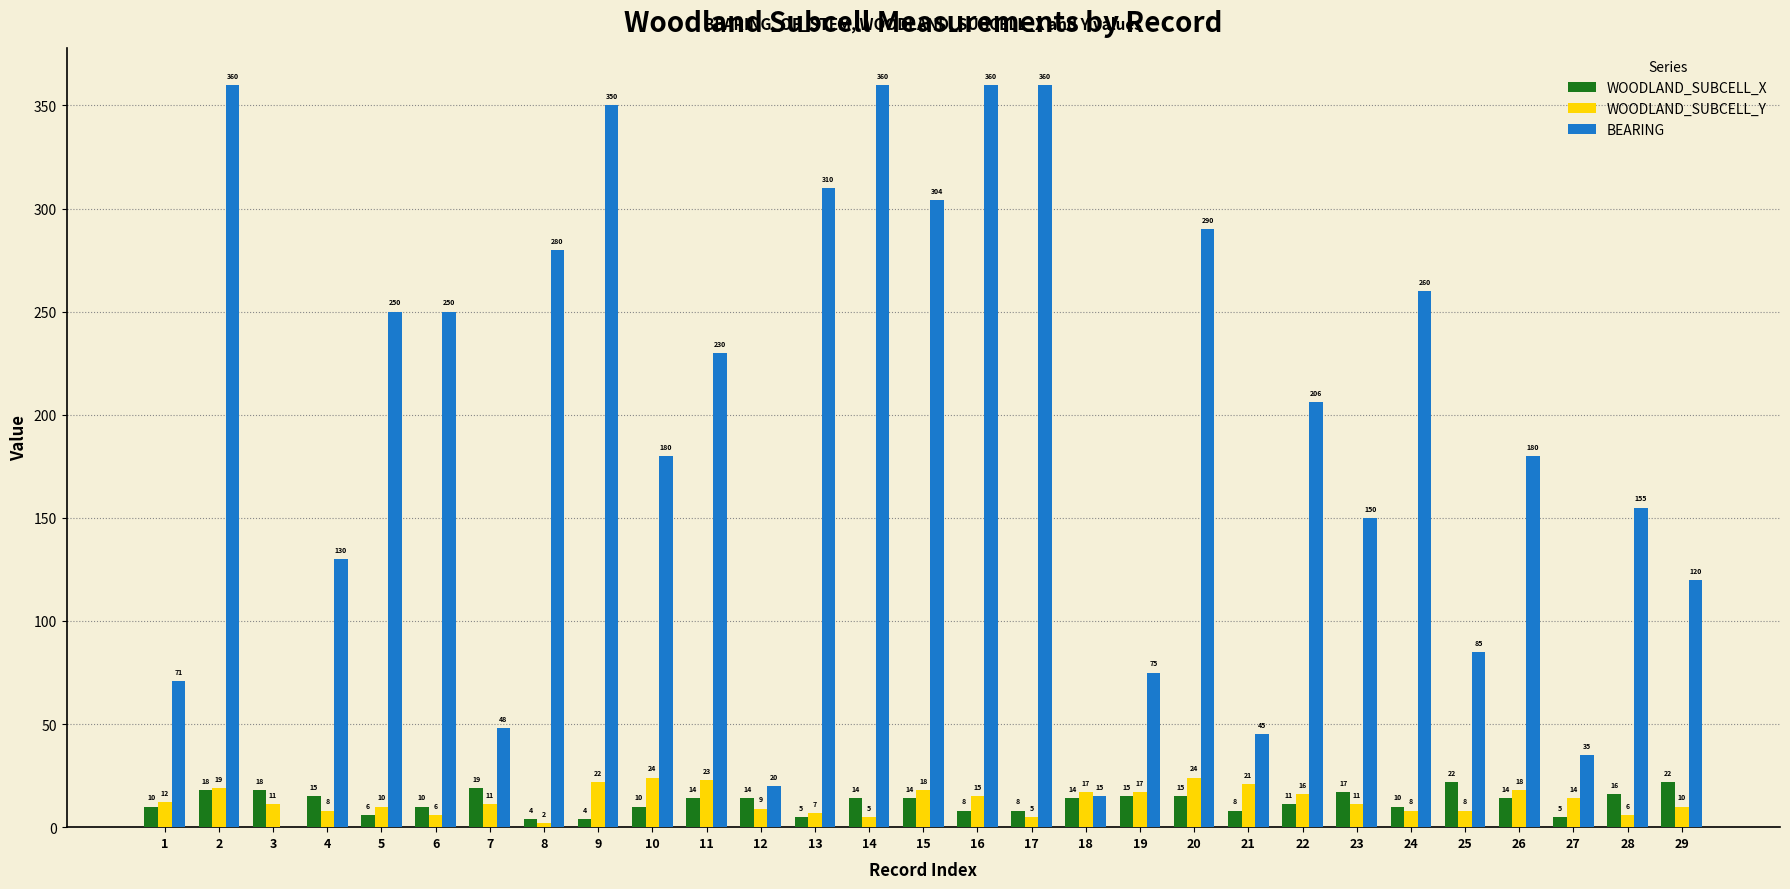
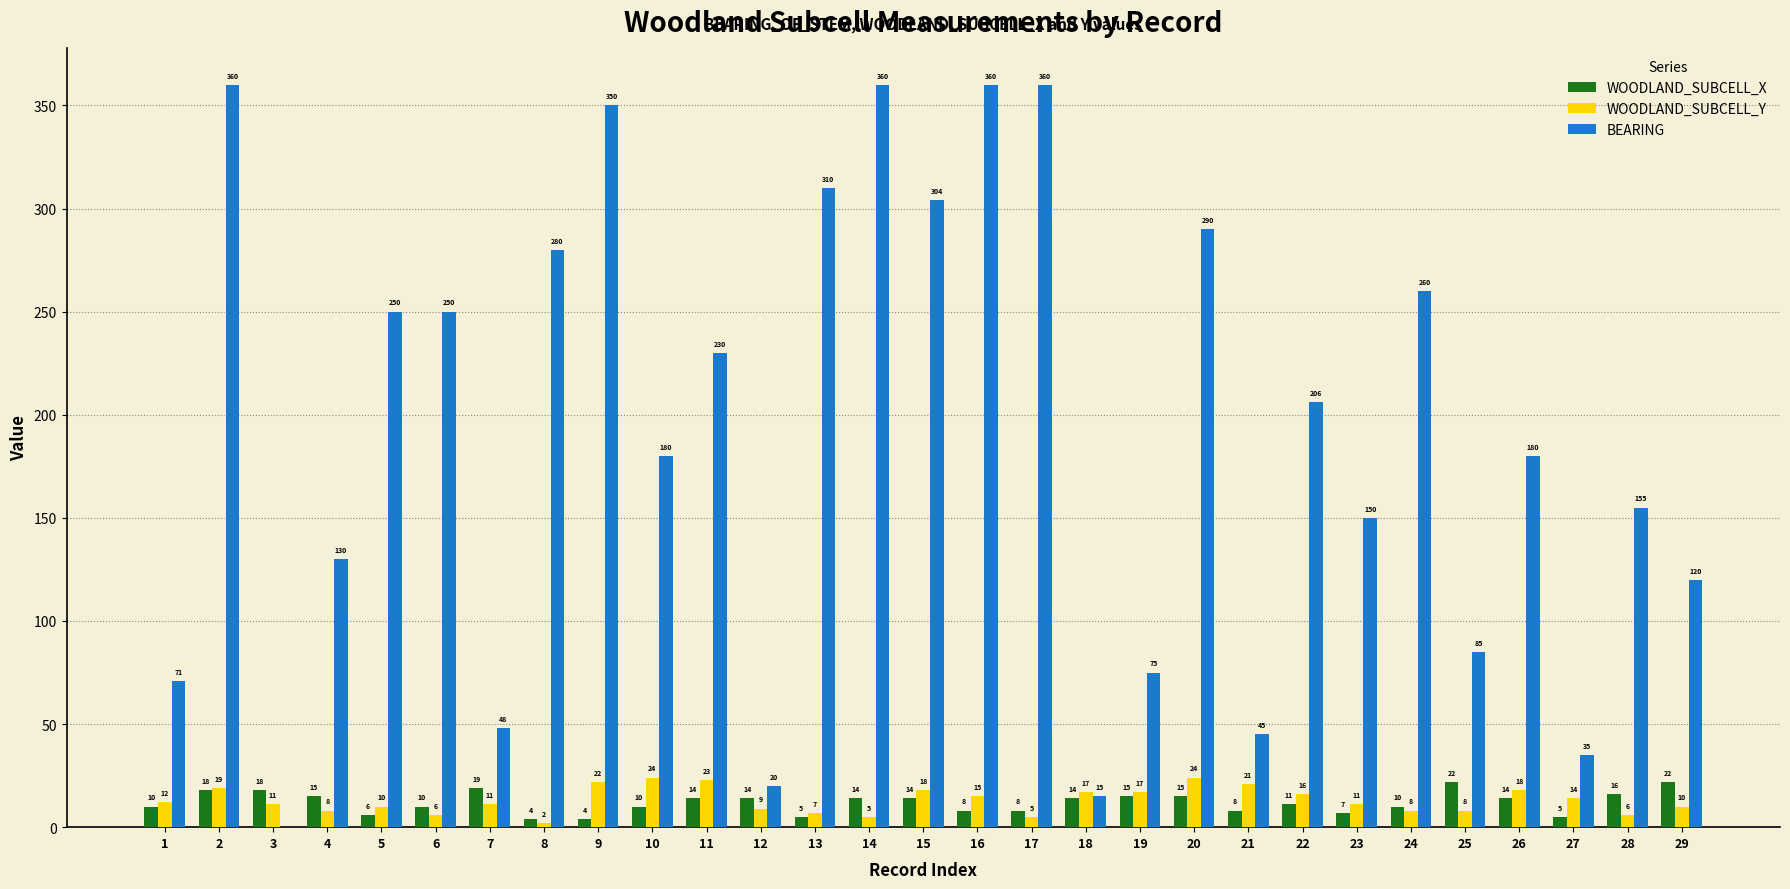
  {
    "WOODLAND_SUBCELL_X": {
      "1": 10,
      "2": 18,
      "3": 18,
      "4": 15,
      "5": 6,
      "6": 10,
      "7": 19,
      "8": 4,
      "9": 4,
      "10": 10,
      "11": 14,
      "12": 14,
      "13": 5,
      "14": 14,
      "15": 14,
      "16": 8,
      "17": 8,
      "18": 14,
      "19": 15,
      "20": 15,
      "21": 8,
      "22": 11,
-     "23": 17,
+     "23": 7,
      "24": 10,
      "25": 22,
      "26": 14,
      "27": 5,
      "28": 16,
      "29": 22
    },
    "WOODLAND_SUBCELL_Y": {
      "1": 12,
      "2": 19,
      "3": 11,
      "4": 8,
      "5": 10,
      "6": 6,
      "7": 11,
      "8": 2,
      "9": 22,
      "10": 24,
      "11": 23,
      "12": 9,
      "13": 7,
      "14": 5,
      "15": 18,
      "16": 15,
      "17": 5,
      "18": 17,
      "19": 17,
      "20": 24,
      "21": 21,
      "22": 16,
      "23": 11,
      "24": 8,
      "25": 8,
      "26": 18,
      "27": 14,
      "28": 6,
      "29": 10
    },
    "BEARING": {
      "1": 71,
      "2": 360,
      "4": 130,
      "5": 250,
      "6": 250,
      "7": 48,
      "8": 280,
      "9": 350,
      "10": 180,
      "11": 230,
      "12": 20,
      "13": 310,
      "14": 360,
      "15": 304,
      "16": 360,
      "17": 360,
      "18": 15,
      "19": 75,
      "20": 290,
      "21": 45,
      "22": 206,
      "23": 150,
      "24": 260,
      "25": 85,
      "26": 180,
      "27": 35,
      "28": 155,
      "29": 120
    }
  }
